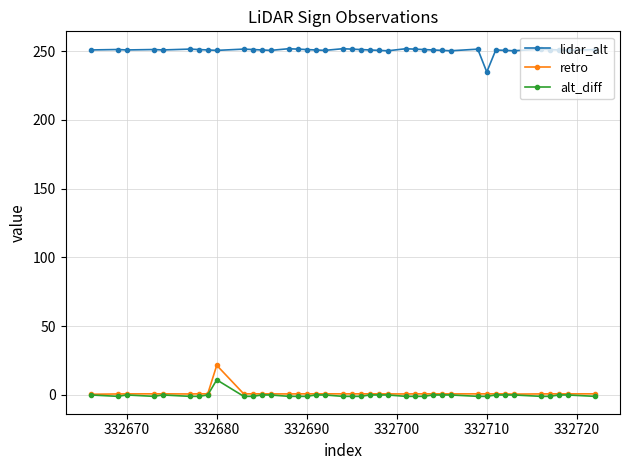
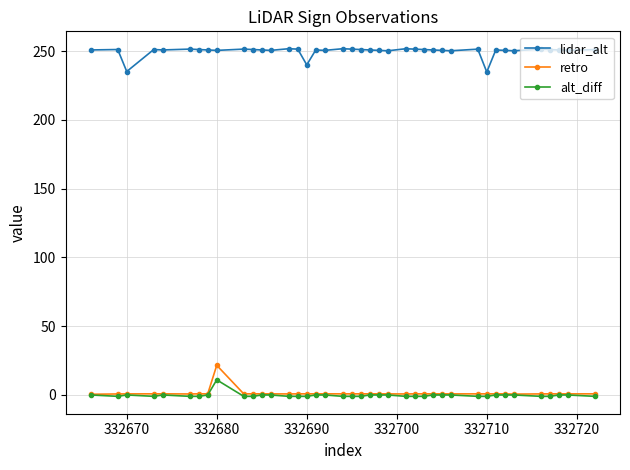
  {
    "lidar_alt": {
-     "332670": 251,
+     "332670": 235,
      "332680": 251,
-     "332690": 251,
+     "332690": 240,
      "332710": 235
    },
    "retro": {
      "332680": 22
    },
    "alt_diff": {
      "332680": 11
    }
  }
